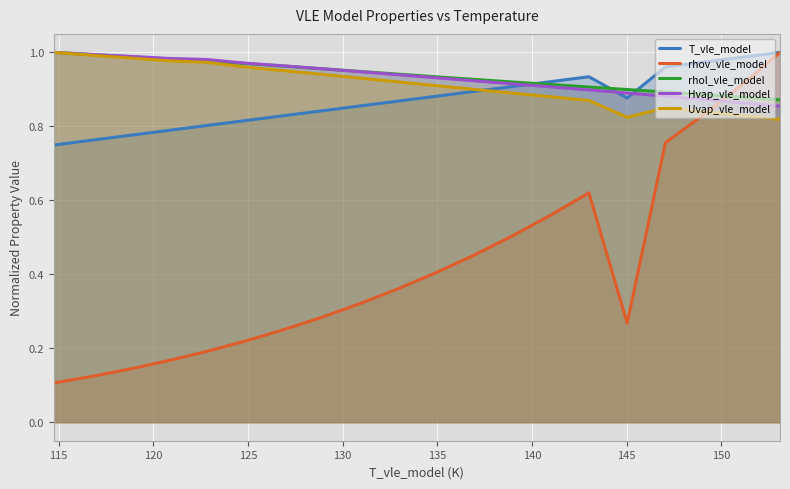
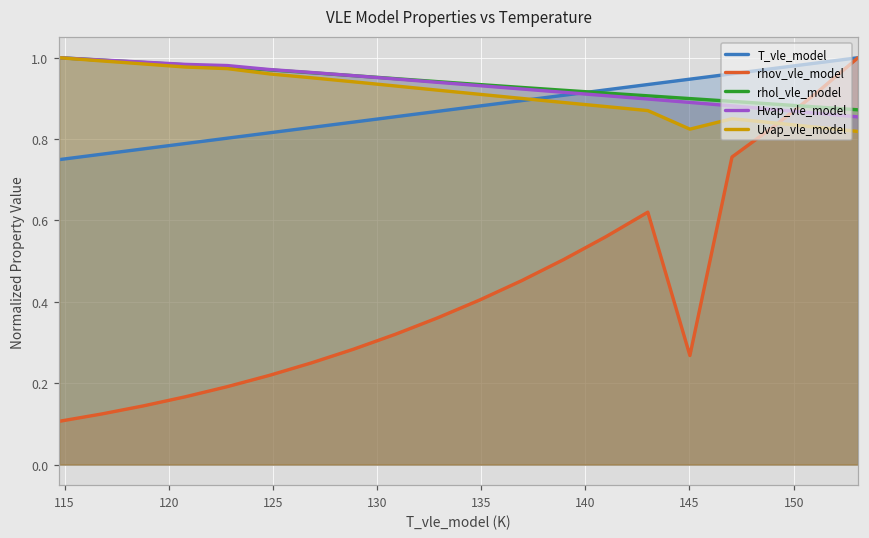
  {
    "T_vle_model": {
-     "145": 0.88
+     "145": 0.95
    },
    "rhov_vle_model": {
      "145": 0.27
    },
    "rhol_vle_model": {
      "145": 0.90
    },
    "Hvap_vle_model": {
      "145": 0.89
    },
    "Uvap_vle_model": {
      "145": 0.82
    }
  }
